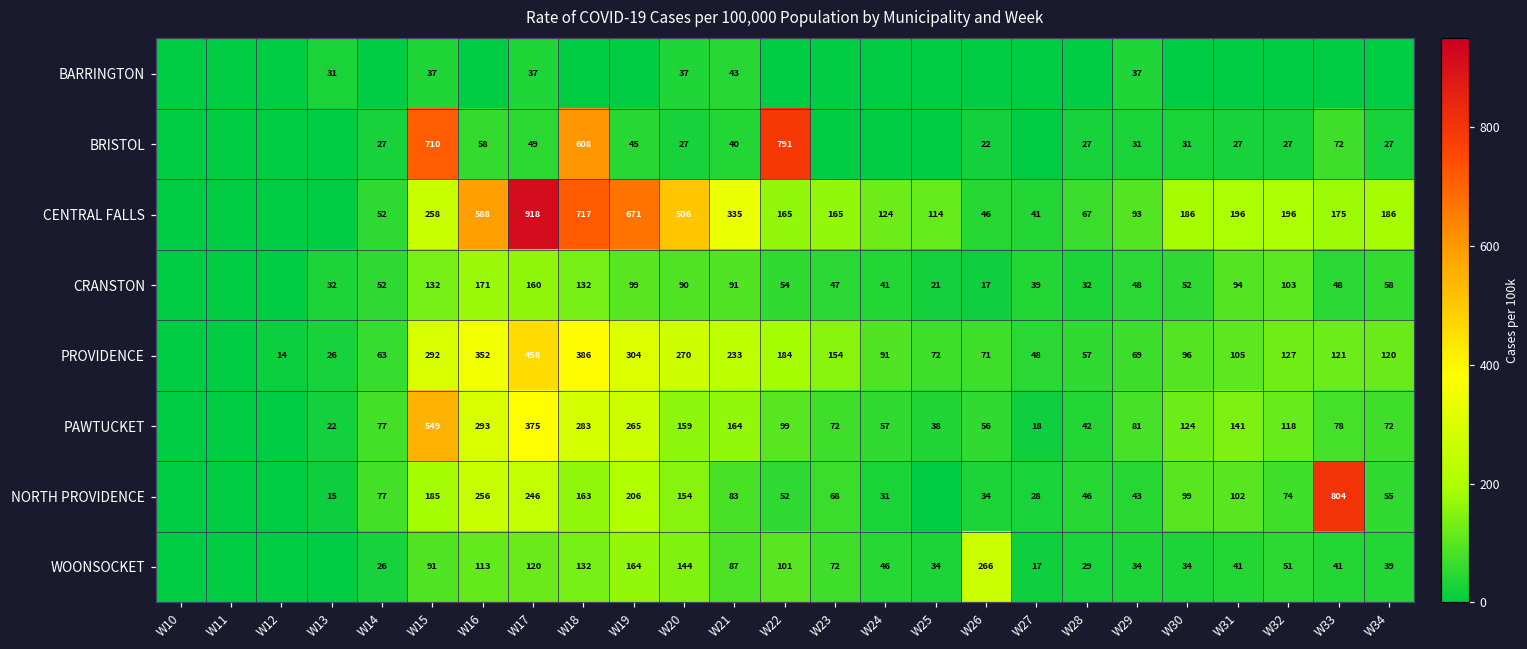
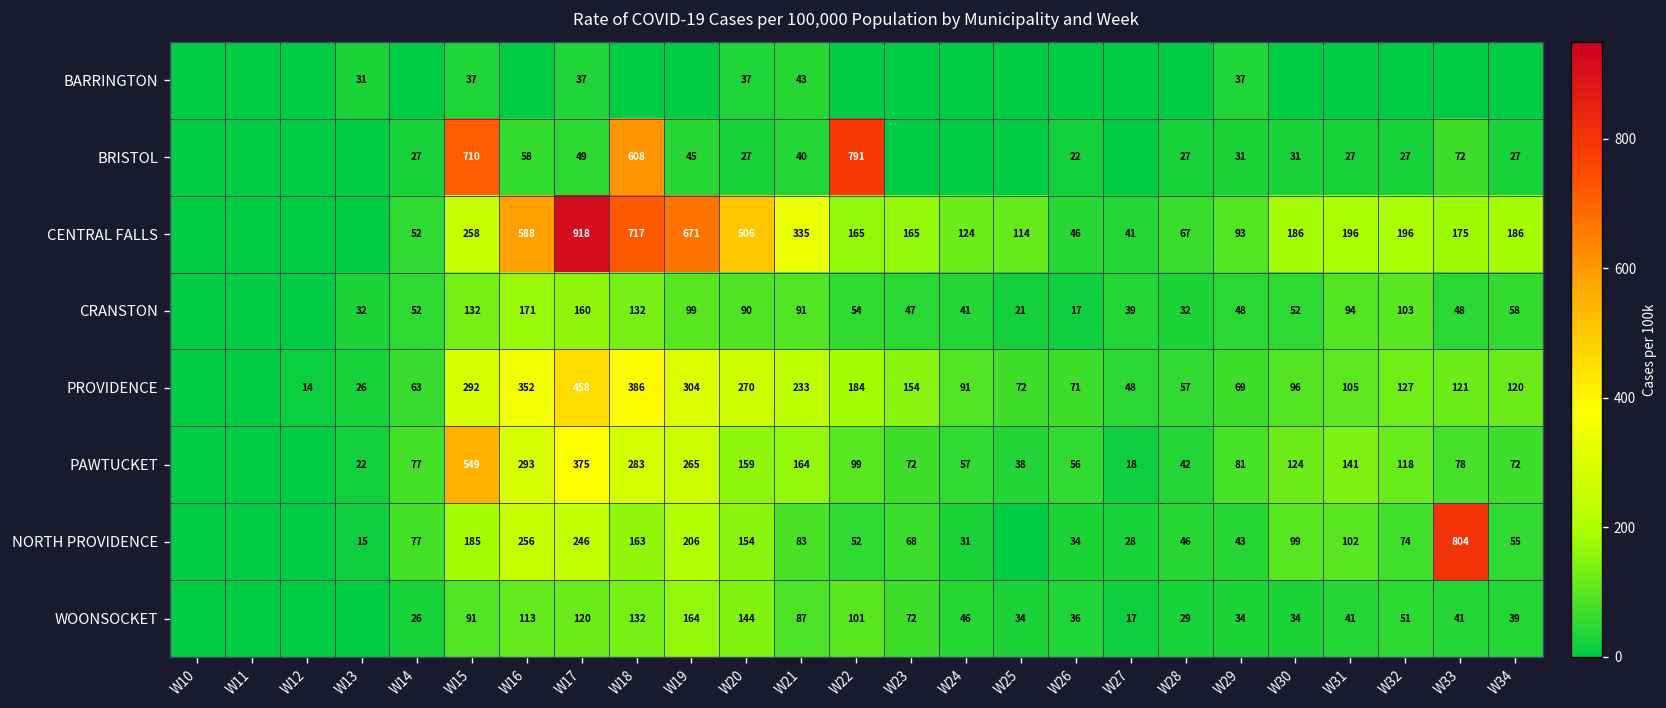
  {
    "BARRINGTON": {
      "W13": 31,
      "W15": 37,
      "W17": 37,
      "W20": 37,
      "W21": 43,
      "W29": 37
    },
    "BRISTOL": {
      "W14": 27,
      "W15": 710,
      "W16": 58,
      "W17": 49,
      "W18": 608,
      "W19": 45,
      "W20": 27,
      "W21": 40,
      "W22": 791,
      "W26": 22,
      "W28": 27,
      "W29": 31,
      "W30": 31,
      "W31": 27,
      "W32": 27,
      "W33": 72,
      "W34": 27
    },
    "CENTRAL FALLS": {
      "W14": 52,
      "W15": 258,
      "W16": 588,
      "W17": 918,
      "W18": 717,
      "W19": 671,
      "W20": 506,
      "W21": 335,
      "W22": 165,
      "W23": 165,
      "W24": 124,
      "W25": 114,
      "W26": 46,
      "W27": 41,
      "W28": 67,
      "W29": 93,
      "W30": 186,
      "W31": 196,
      "W32": 196,
      "W33": 175,
      "W34": 186
    },
    "CRANSTON": {
      "W13": 32,
      "W14": 52,
      "W15": 132,
      "W16": 171,
      "W17": 160,
      "W18": 132,
      "W19": 99,
      "W20": 90,
      "W21": 91,
      "W22": 54,
      "W23": 47,
      "W24": 41,
      "W25": 21,
      "W26": 17,
      "W27": 39,
      "W28": 32,
      "W29": 48,
      "W30": 52,
      "W31": 94,
      "W32": 103,
      "W33": 48,
      "W34": 58
    },
    "PROVIDENCE": {
      "W12": 14,
      "W13": 26,
      "W14": 63,
      "W15": 292,
      "W16": 352,
      "W17": 458,
      "W18": 386,
      "W19": 304,
      "W20": 270,
      "W21": 233,
      "W22": 184,
      "W23": 154,
      "W24": 91,
      "W25": 72,
      "W26": 71,
      "W27": 48,
      "W28": 57,
      "W29": 69,
      "W30": 96,
      "W31": 105,
      "W32": 127,
      "W33": 121,
      "W34": 120
    },
    "PAWTUCKET": {
      "W13": 22,
      "W14": 77,
      "W15": 549,
      "W16": 293,
      "W17": 375,
      "W18": 283,
      "W19": 265,
      "W20": 159,
      "W21": 164,
      "W22": 99,
      "W23": 72,
      "W24": 57,
      "W25": 38,
      "W26": 56,
      "W27": 18,
      "W28": 42,
      "W29": 81,
      "W30": 124,
      "W31": 141,
      "W32": 118,
      "W33": 78,
      "W34": 72
    },
    "NORTH PROVIDENCE": {
      "W13": 15,
      "W14": 77,
      "W15": 185,
      "W16": 256,
      "W17": 246,
      "W18": 163,
      "W19": 206,
      "W20": 154,
      "W21": 83,
      "W22": 52,
      "W23": 68,
      "W24": 31,
      "W26": 34,
      "W27": 28,
      "W28": 46,
      "W29": 43,
      "W30": 99,
      "W31": 102,
      "W32": 74,
      "W33": 804,
      "W34": 55
    },
    "WOONSOCKET": {
      "W14": 26,
      "W15": 91,
      "W16": 113,
      "W17": 120,
      "W18": 132,
      "W19": 164,
      "W20": 144,
      "W21": 87,
      "W22": 101,
      "W23": 72,
      "W24": 46,
      "W25": 34,
-     "W26": 266,
+     "W26": 36,
      "W27": 17,
      "W28": 29,
      "W29": 34,
      "W30": 34,
      "W31": 41,
      "W32": 51,
      "W33": 41,
      "W34": 39
    }
  }
